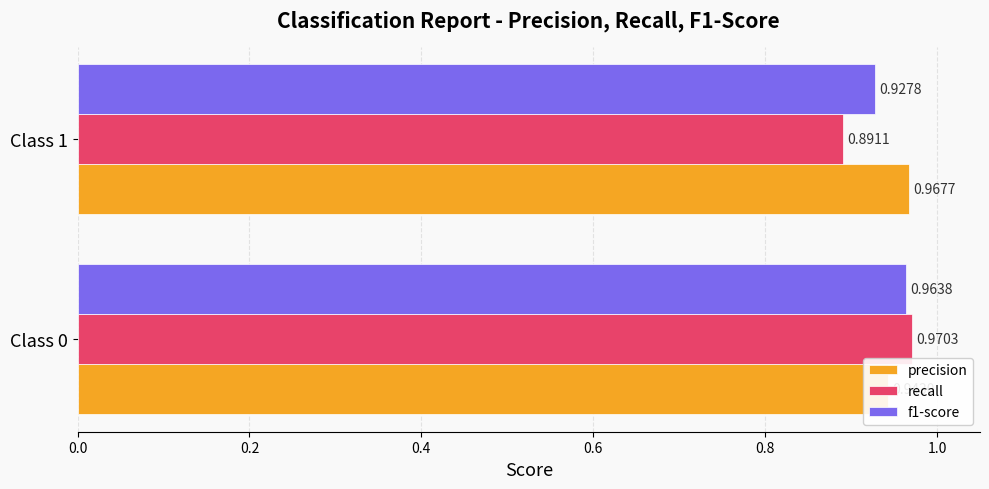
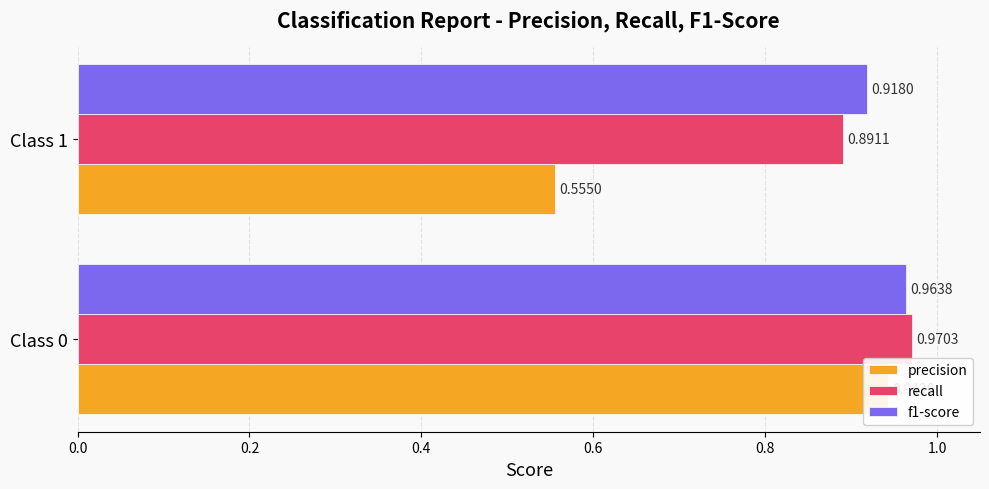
  {
    "precision": {
-     "Class 1": 0.9677
+     "Class 1": 0.5550
    },
    "recall": {
      "Class 1": 0.8911,
      "Class 0": 0.9703
    },
    "f1-score": {
-     "Class 1": 0.9278,
+     "Class 1": 0.9180,
      "Class 0": 0.9638
    }
  }
